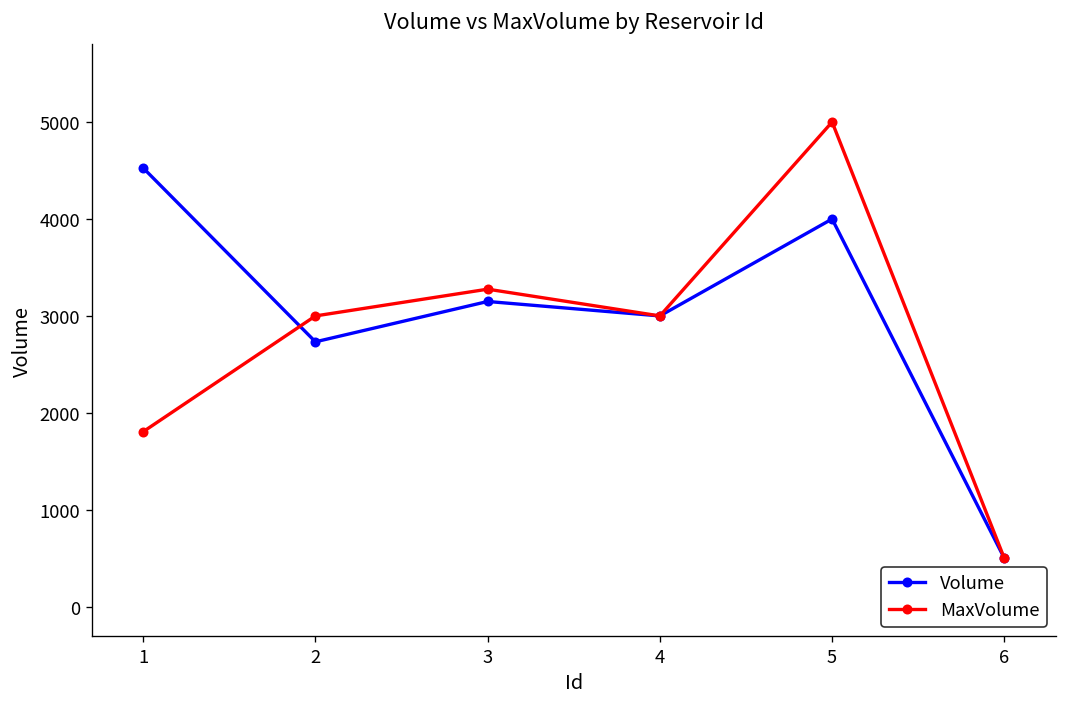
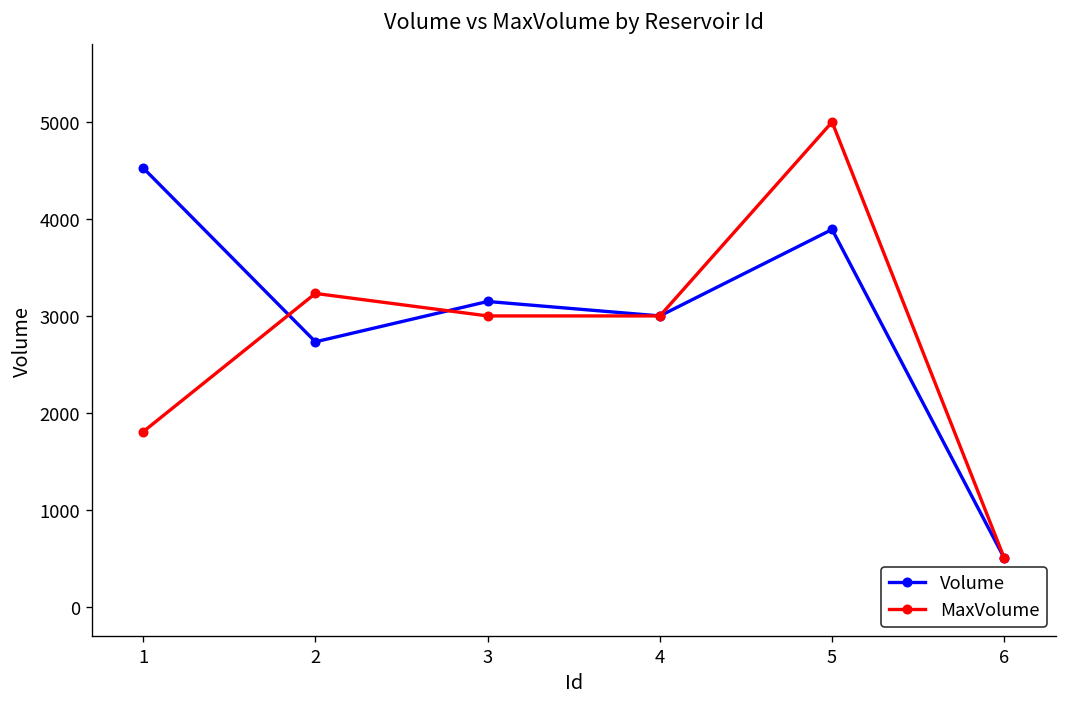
  {
    "Volume": {
      "1": 4500,
      "2": 2700,
      "3": 3100,
-     "5": 4000
+     "5": 3900
    },
    "MaxVolume": {
      "1": 1800,
-     "2": 3000,
-     "3": 3300,
+     "2": 3200,
+     "3": 3000,
      "5": 5000
    }
  }
